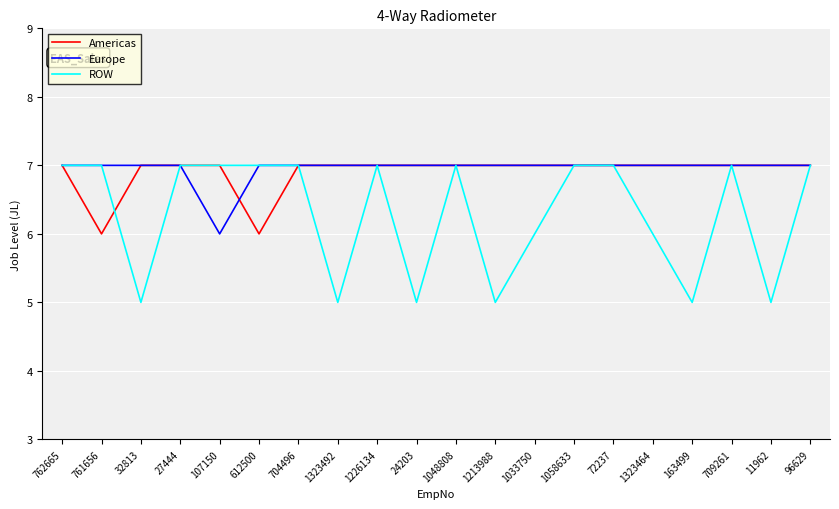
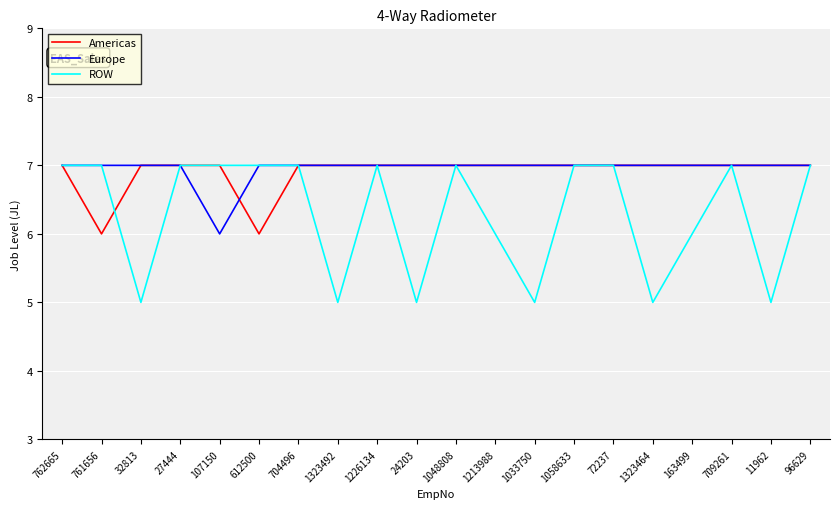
  {
    "Americas": {
      "761656": 6,
      "612500": 6
    },
    "Europe": {
      "107150": 6
    },
    "ROW": {
      "32813": 5,
      "1323492": 5,
      "24203": 5,
-     "1213988": 5,
-     "1033750": 6,
-     "1323464": 6,
-     "163499": 5,
+     "1213988": 6,
+     "1033750": 5,
+     "1323464": 5,
+     "163499": 6,
      "11962": 5
    }
  }
